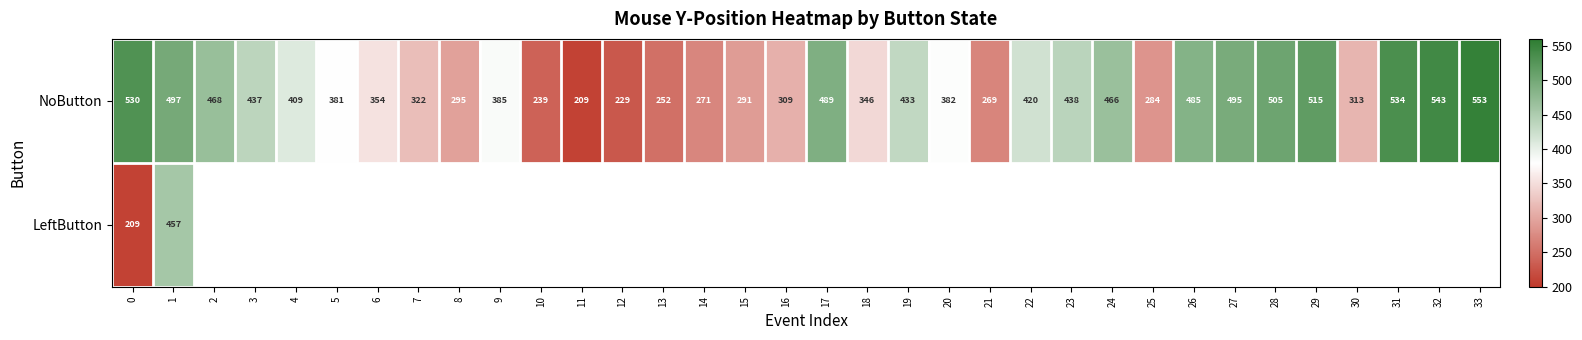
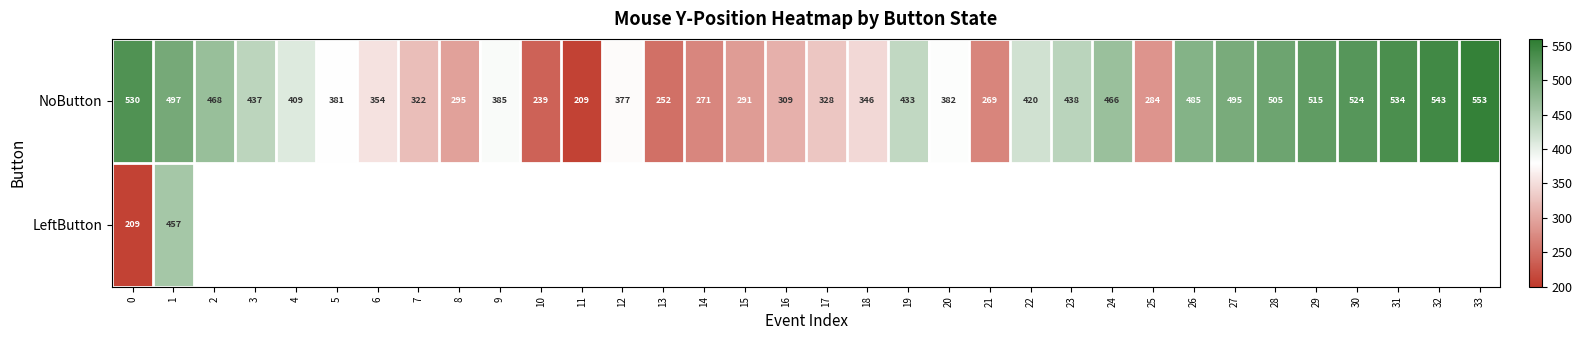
  {
    "NoButton": {
      "0": 530,
      "1": 497,
      "2": 468,
      "3": 437,
      "4": 409,
      "5": 381,
      "6": 354,
      "7": 322,
      "8": 295,
      "9": 385,
      "10": 239,
      "11": 209,
-     "12": 229,
+     "12": 377,
      "13": 252,
      "14": 271,
      "15": 291,
      "16": 309,
-     "17": 489,
+     "17": 328,
      "18": 346,
      "19": 433,
      "20": 382,
      "21": 269,
      "22": 420,
      "23": 438,
      "24": 466,
      "25": 284,
      "26": 485,
      "27": 495,
      "28": 505,
      "29": 515,
-     "30": 313,
+     "30": 524,
      "31": 534,
      "32": 543,
      "33": 553
    },
    "LeftButton": {
      "0": 209,
      "1": 457
    }
  }
